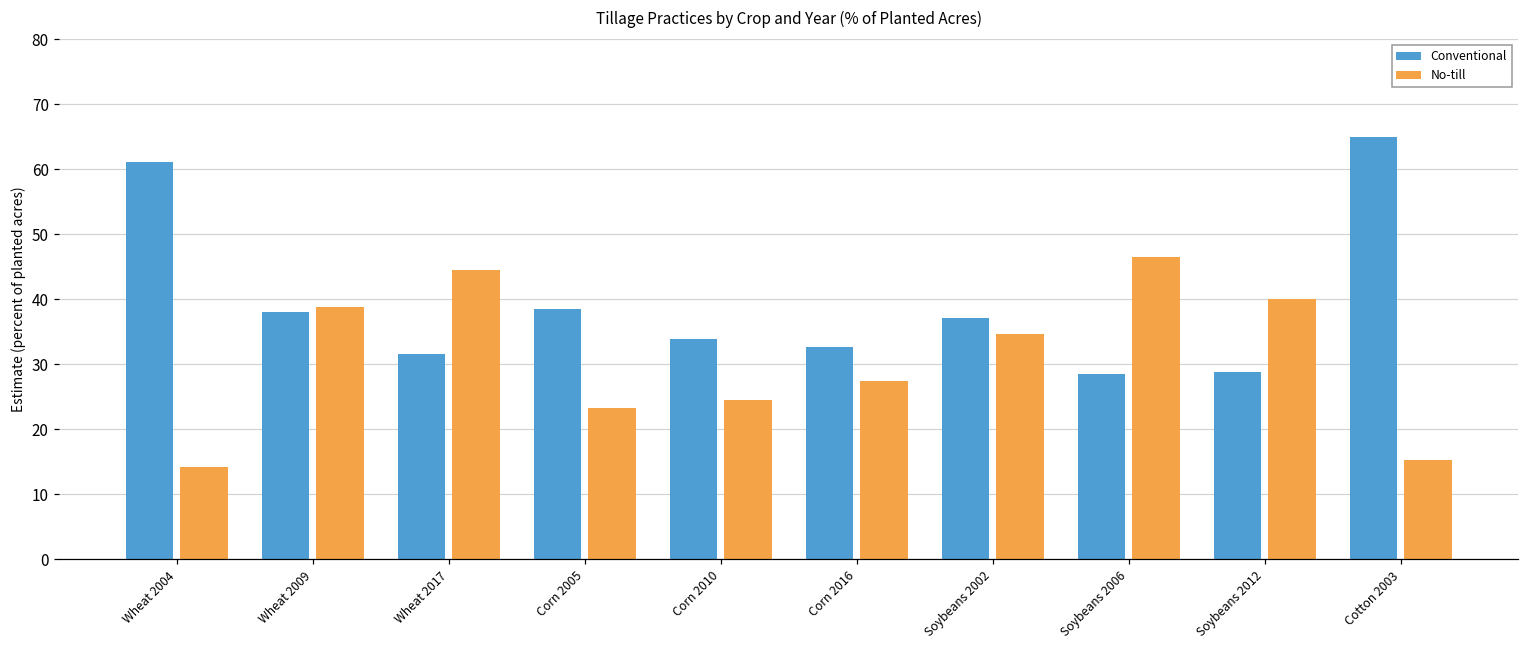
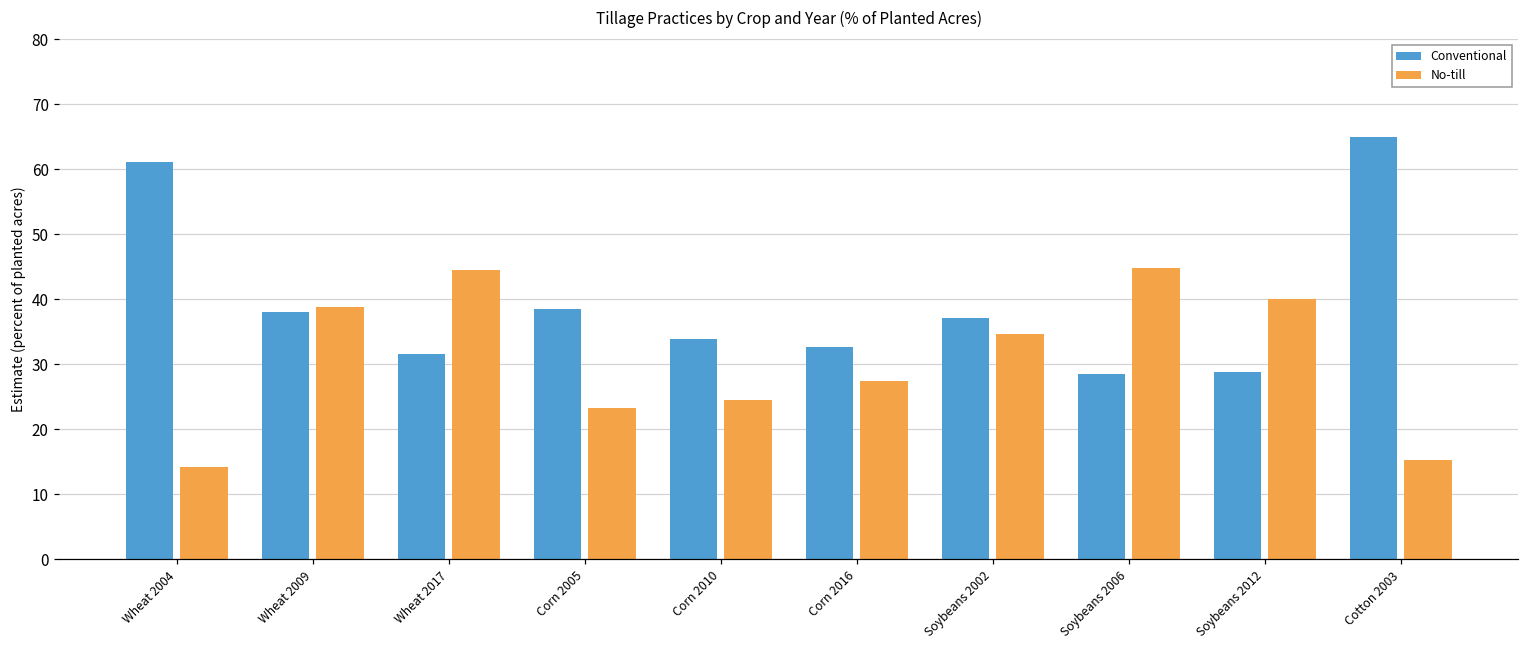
  {
    "Conventional": {
      "Wheat 2004": 61,
      "Wheat 2009": 38,
      "Wheat 2017": 31,
      "Corn 2005": 39,
      "Corn 2010": 34,
      "Corn 2016": 33,
      "Soybeans 2002": 37,
      "Soybeans 2006": 29,
      "Soybeans 2012": 29,
      "Cotton 2003": 65
    },
    "No-till": {
      "Wheat 2004": 14,
      "Wheat 2009": 39,
      "Wheat 2017": 45,
      "Corn 2005": 23,
      "Corn 2010": 24,
      "Corn 2016": 27,
      "Soybeans 2002": 35,
-     "Soybeans 2006": 47,
+     "Soybeans 2006": 45,
      "Soybeans 2012": 40,
      "Cotton 2003": 15
    }
  }
